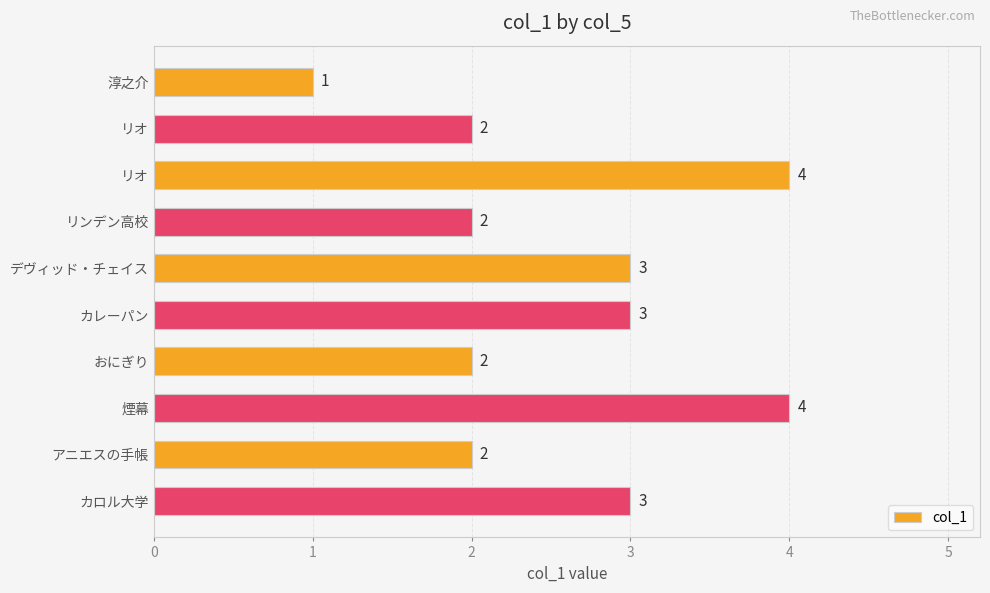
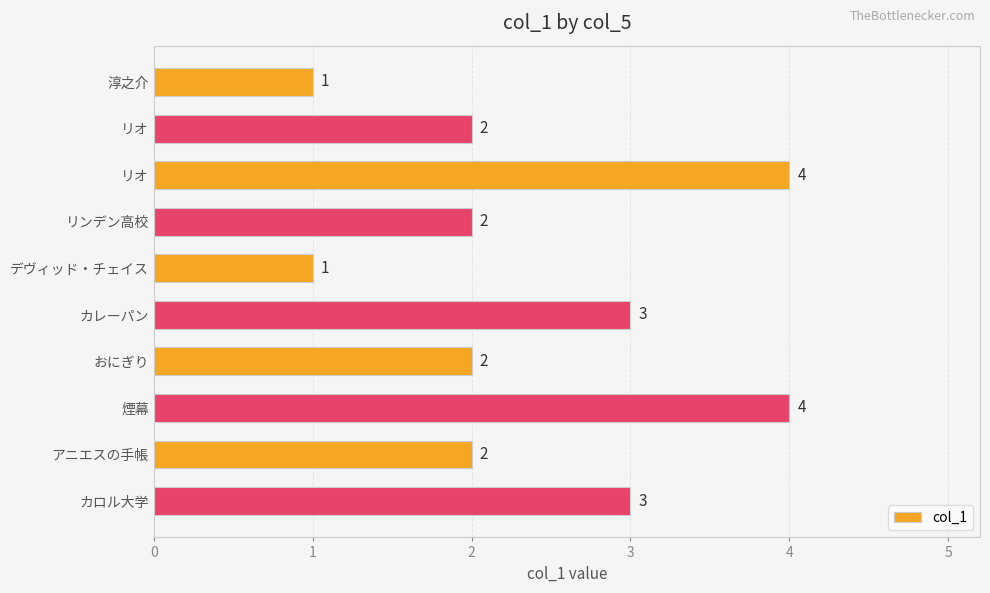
  {
    "淳之介": 1,
    "リンデン高校": 2,
-   "デヴィッド・チェイス": 3,
+   "デヴィッド・チェイス": 1,
    "カレーパン": 3,
    "おにぎり": 2,
    "煙幕": 4,
    "アニエスの手帳": 2,
    "カロル大学": 3
  }
